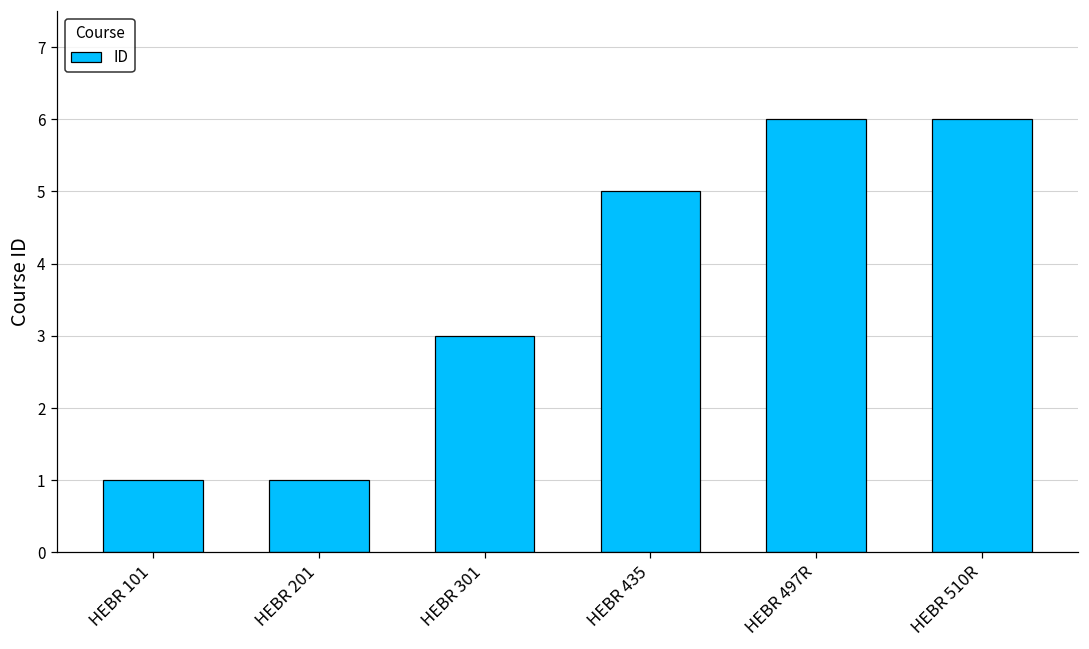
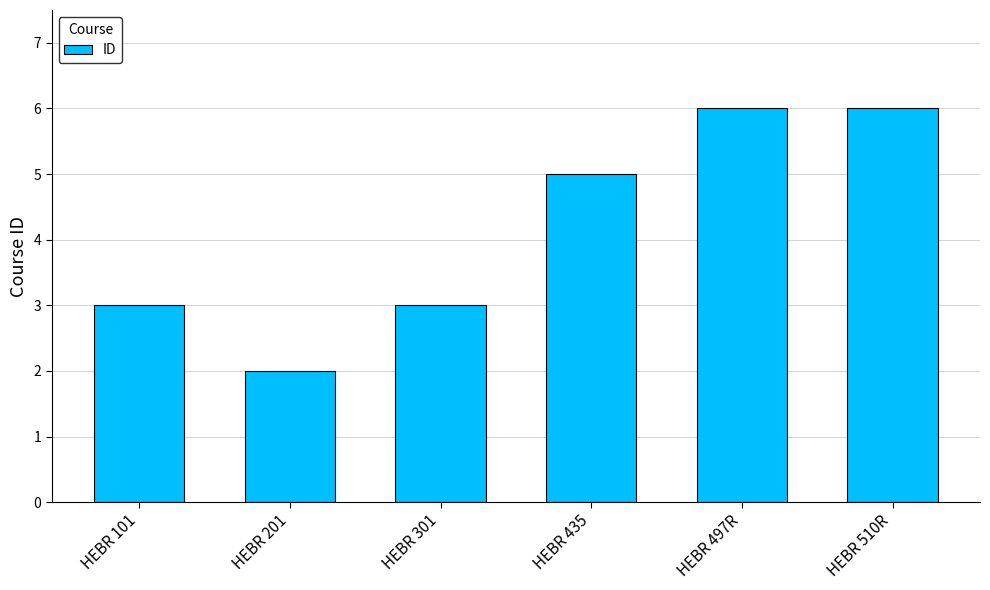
  {
-   "HEBR 101": 1,
-   "HEBR 201": 1,
+   "HEBR 101": 3,
+   "HEBR 201": 2,
    "HEBR 301": 3,
    "HEBR 435": 5,
    "HEBR 497R": 6,
    "HEBR 510R": 6
  }
